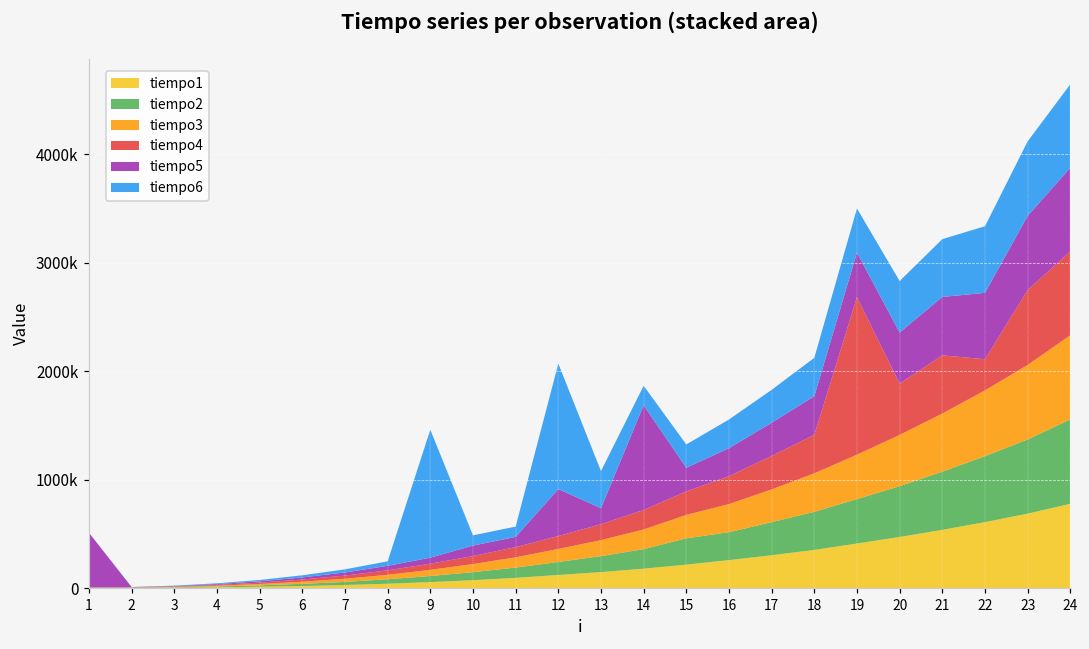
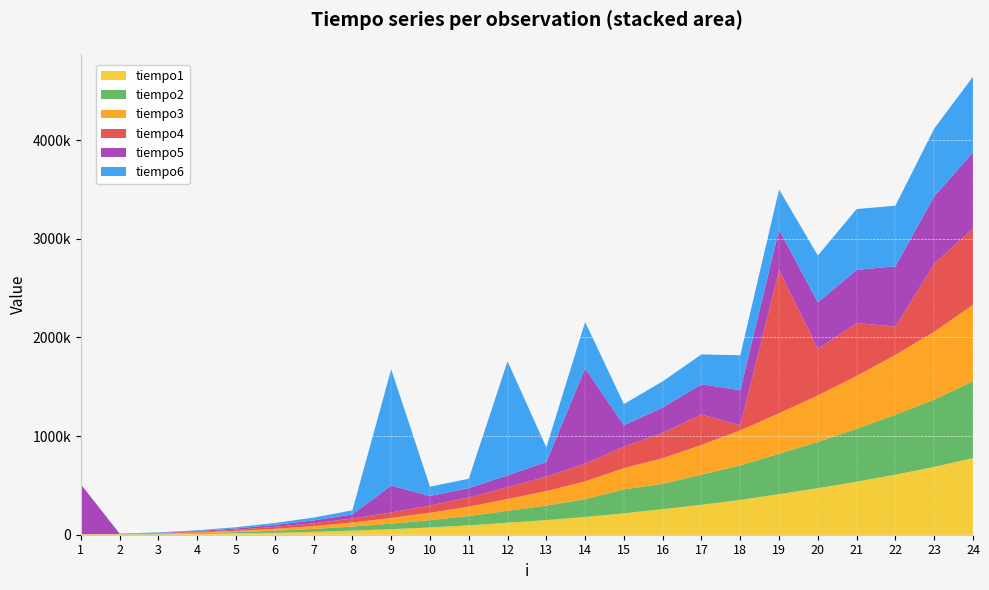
  {
    "tiempo2": {
      "7": 0,
      "8": 0,
      "9": 100000,
      "10": 100000,
      "11": 100000,
      "12": 100000,
      "13": 100000,
      "14": 200000,
      "15": 200000,
      "16": 300000,
      "17": 300000,
      "18": 400000,
      "19": 400000,
      "20": 500000,
      "21": 500000,
      "22": 600000,
      "23": 700000,
      "24": 800000
    },
    "tiempo4": {
      "7": 0,
      "8": 0,
      "9": 100000,
      "10": 100000,
      "11": 100000,
      "12": 100000,
      "13": 100000,
      "14": 200000,
      "15": 200000,
      "16": 300000,
      "17": 300000,
-     "18": 400000,
+     "18": 100000,
      "19": 1500000,
      "20": 500000,
      "21": 500000,
      "22": 300000,
      "23": 700000,
      "24": 800000
    },
    "tiempo5": {
      "7": 0,
      "8": 0,
-     "9": 100000,
+     "9": 300000,
      "10": 100000,
      "11": 100000,
-     "12": 400000,
+     "12": 100000,
      "13": 100000,
      "14": 1000000,
      "15": 200000,
      "16": 300000,
      "17": 300000,
      "18": 400000,
      "19": 400000,
      "20": 500000,
      "21": 500000,
      "22": 600000,
      "23": 700000,
      "24": 800000
    },
    "tiempo6": {
      "7": 0,
      "8": 0,
      "9": 1200000,
      "10": 100000,
      "11": 100000,
      "12": 1200000,
-     "13": 300000,
-     "14": 200000,
+     "13": 100000,
+     "14": 500000,
      "15": 200000,
      "16": 300000,
      "17": 300000,
      "18": 400000,
      "19": 400000,
      "20": 500000,
-     "21": 500000,
+     "21": 600000,
      "22": 600000,
      "23": 700000,
      "24": 800000
    }
  }
